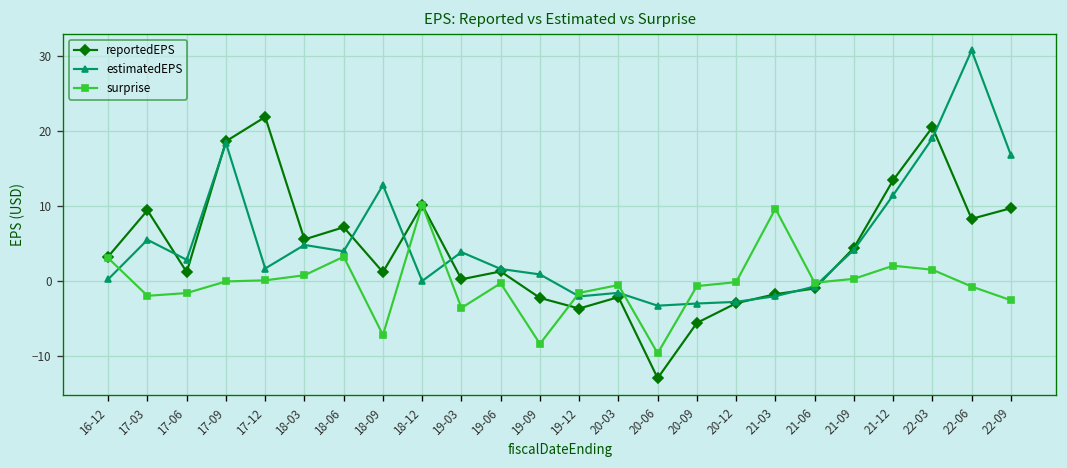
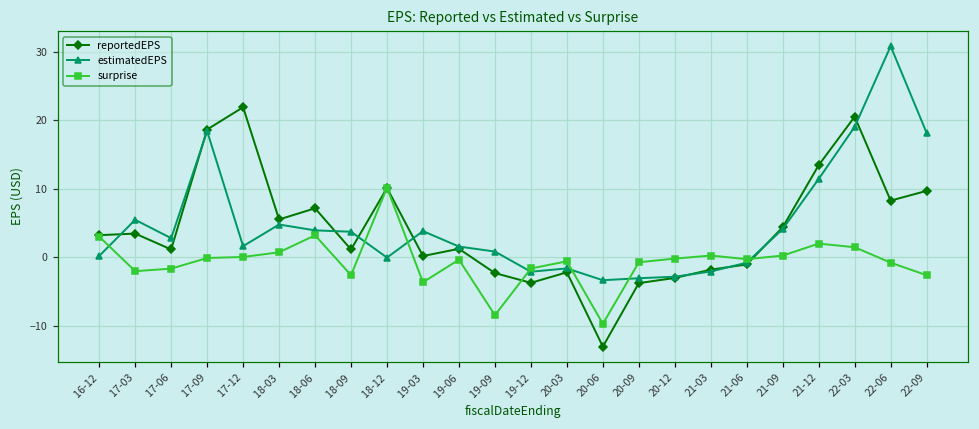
  {
    "reportedEPS": {
-     "17-03": 9,
+     "17-03": 3,
      "17-06": 1,
      "17-12": 22,
      "18-03": 6,
      "18-06": 7,
      "18-09": 1,
      "19-03": 0,
      "19-09": -2,
      "19-12": -4,
      "20-03": -2,
      "20-06": -13,
-     "20-09": -6,
+     "20-09": -4,
      "21-12": 13,
      "22-03": 21,
      "22-06": 8,
      "22-09": 10
    },
    "estimatedEPS": {
      "16-12": 0,
      "17-03": 5,
      "17-06": 3,
      "17-12": 2,
      "18-03": 5,
      "18-06": 4,
-     "18-09": 13,
+     "18-09": 4,
      "18-12": 0,
      "19-03": 4,
      "19-09": 1,
      "19-12": -2,
      "20-03": -2,
      "20-06": -3,
      "20-09": -3,
      "21-12": 11,
      "22-03": 19,
      "22-06": 31,
-     "22-09": 17
+     "22-09": 18
    },
    "surprise": {
      "17-03": -2,
      "17-06": -2,
      "17-09": 0,
      "17-12": 0,
      "18-03": 1,
      "18-06": 3,
-     "18-09": -7,
+     "18-09": -3,
      "19-03": -4,
      "19-06": 0,
      "19-09": -8,
      "19-12": -2,
      "20-03": -1,
      "20-06": -10,
      "20-09": -1,
      "20-12": 0,
-     "21-03": 10,
+     "21-03": 0,
      "21-06": 0,
      "21-09": 0,
      "21-12": 2,
      "22-03": 1,
      "22-06": -1,
      "22-09": -3
    }
  }
